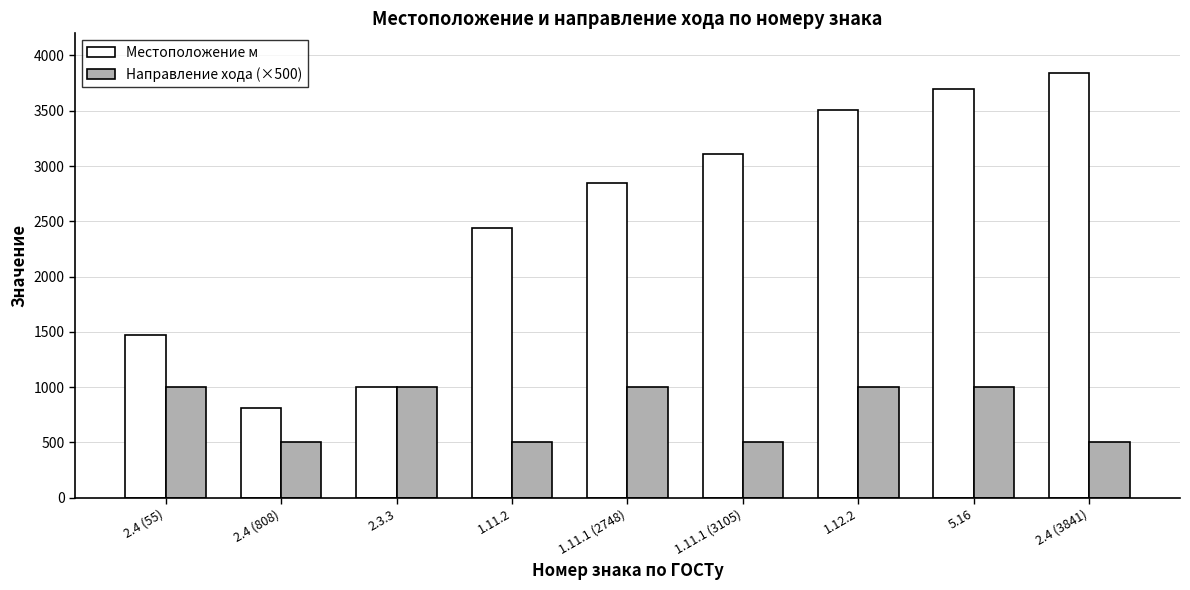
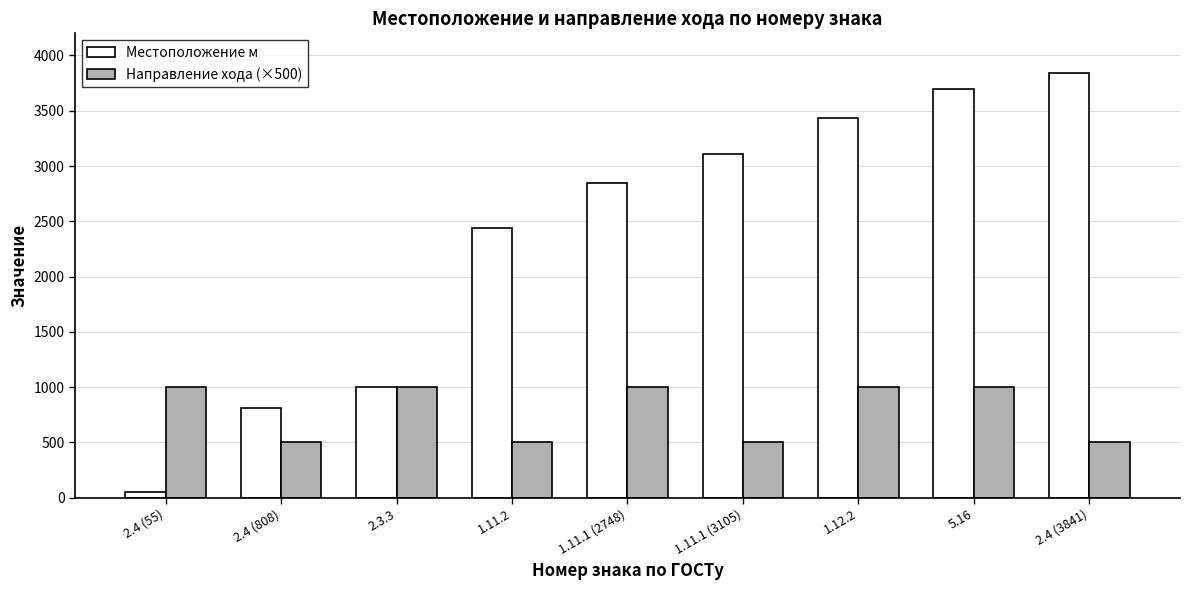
  {
    "Местоположение м": {
-     "2.4 (55)": 1470,
+     "2.4 (55)": 60,
      "2.4 (808)": 810,
      "2.3.3": 1000,
      "1.11.2": 2440,
      "1.11.1 (2748)": 2850,
      "1.11.1 (3105)": 3110,
-     "1.12.2": 3510,
+     "1.12.2": 3430,
      "5.16": 3700,
      "2.4 (3841)": 3840
    },
    "Направление хода (×500)": {
      "2.4 (55)": 1000,
      "2.4 (808)": 500,
      "2.3.3": 1000,
      "1.11.2": 500,
      "1.11.1 (2748)": 1000,
      "1.11.1 (3105)": 500,
      "1.12.2": 1000,
      "5.16": 1000,
      "2.4 (3841)": 500
    }
  }
